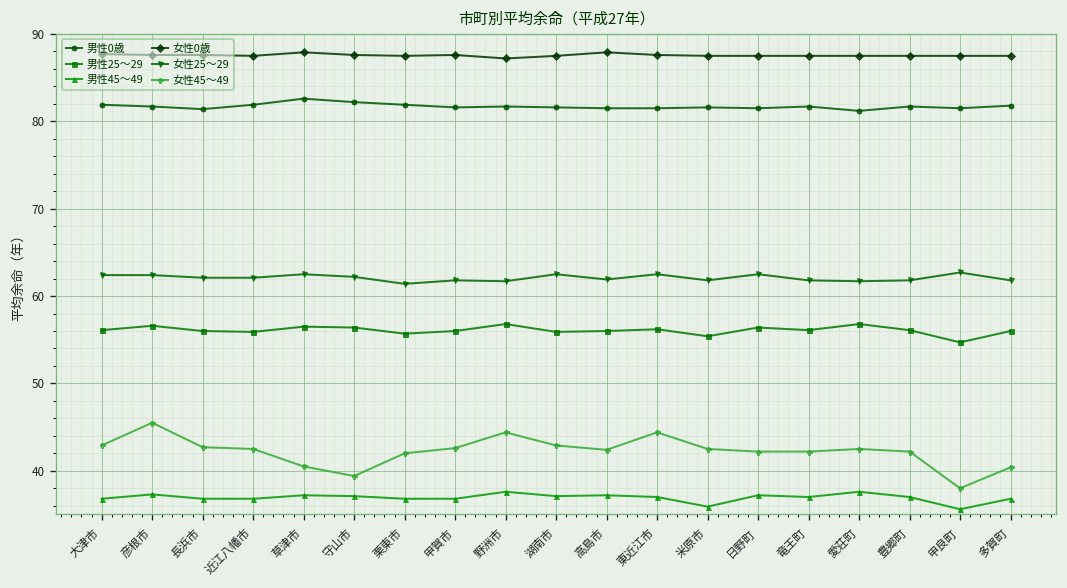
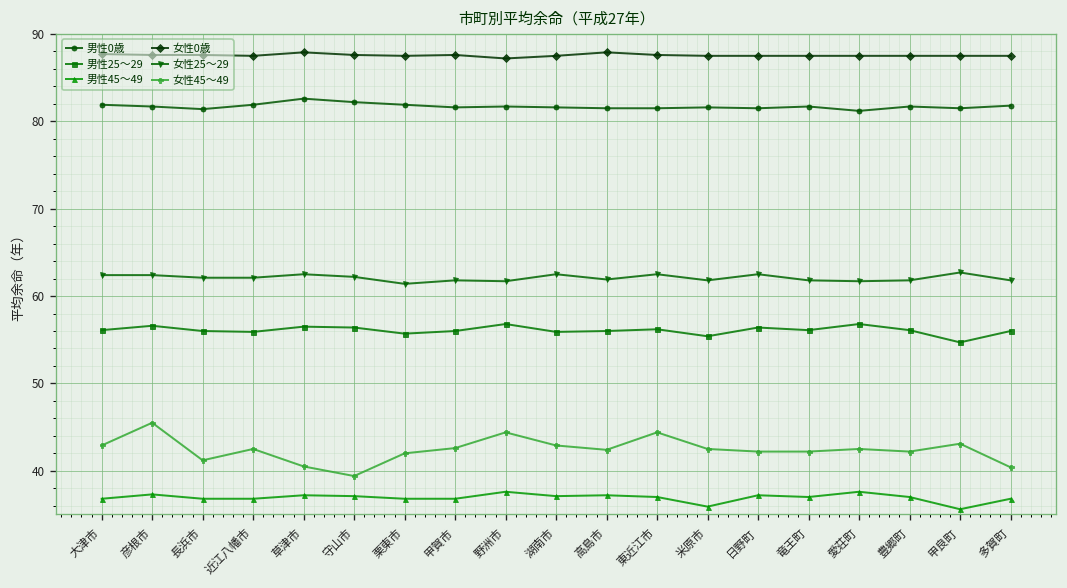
  {
    "女性45～49": {
      "大津市": 43,
      "彦根市": 46,
-     "長浜市": 43,
+     "長浜市": 41,
      "近江八幡市": 43,
      "草津市": 41,
      "守山市": 39,
      "栗東市": 42,
      "甲賀市": 43,
      "野洲市": 44,
      "湖南市": 43,
      "高島市": 42,
      "東近江市": 44,
      "米原市": 43,
      "日野町": 42,
      "竜王町": 42,
      "愛荘町": 43,
      "豊郷町": 42,
-     "甲良町": 38,
+     "甲良町": 43,
      "多賀町": 40
    }
  }
